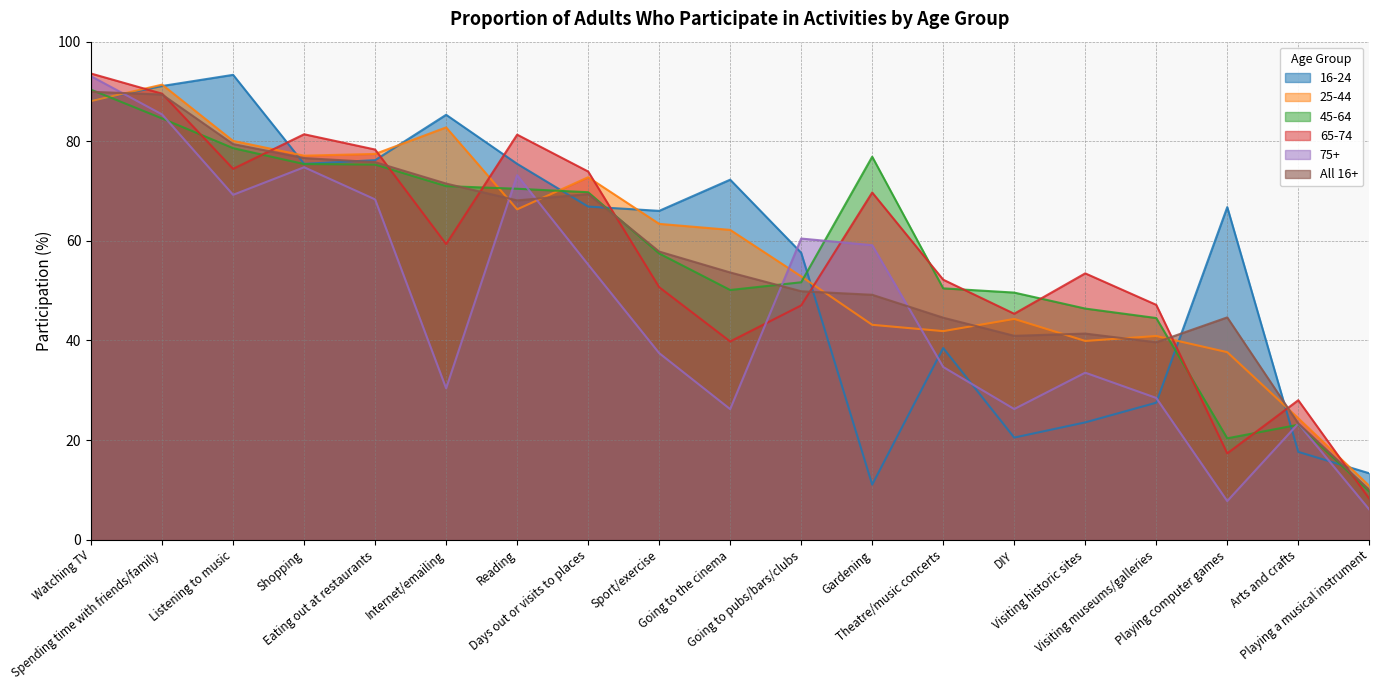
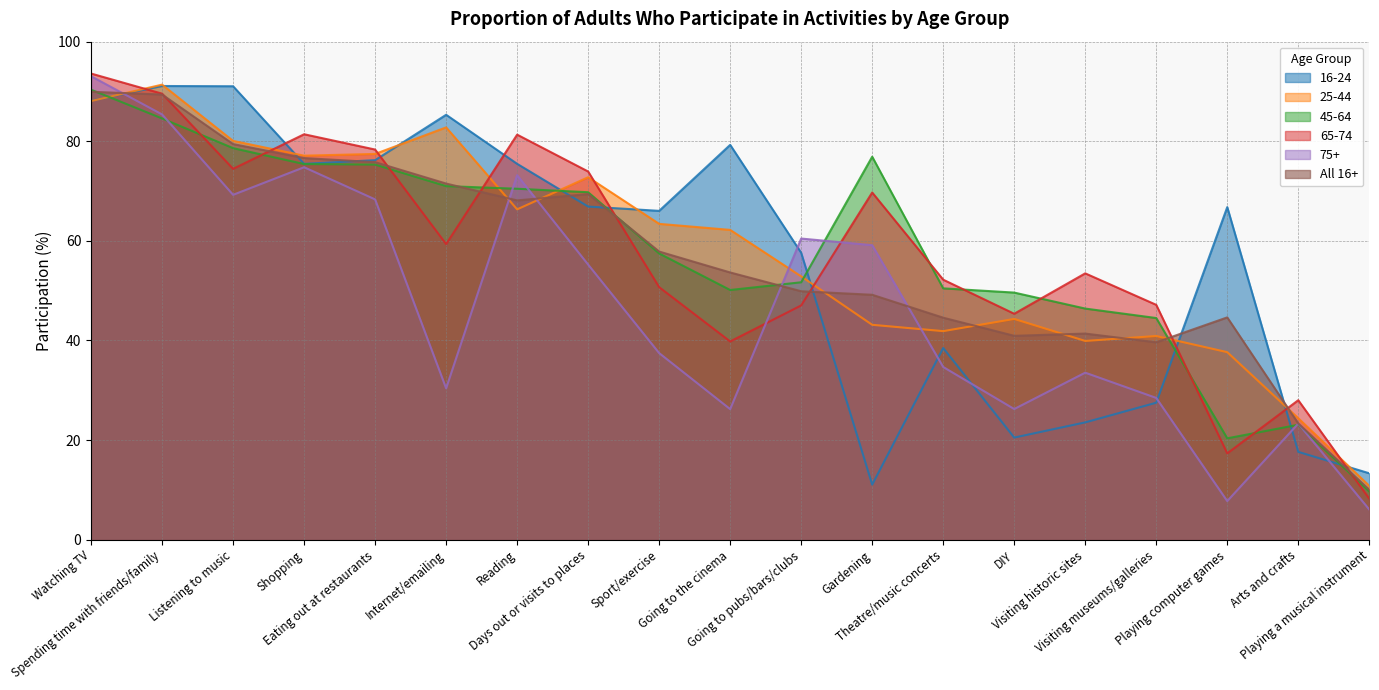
  {
    "16-24": {
-     "Listening to music": 93,
+     "Listening to music": 91,
      "Internet/emailing": 85,
      "Reading": 75,
      "Days out or visits to places": 67,
      "Sport/exercise": 66,
-     "Going to the cinema": 72,
+     "Going to the cinema": 79,
      "Going to pubs/bars/clubs": 58,
      "Gardening": 11,
      "Theatre/music concerts": 38,
      "DIY": 21,
      "Visiting historic sites": 24,
      "Visiting museums/galleries": 28,
      "Playing computer games": 67,
      "Arts and crafts": 18,
      "Playing a musical instrument": 13
    },
    "25-44": {
      "Listening to music": 80,
      "Eating out at restaurants": 77,
      "Internet/emailing": 83,
      "Reading": 66,
      "Days out or visits to places": 73,
      "Sport/exercise": 63,
      "Going to the cinema": 62,
      "Going to pubs/bars/clubs": 53,
      "Gardening": 43,
      "Theatre/music concerts": 42,
      "DIY": 44,
      "Visiting historic sites": 40,
      "Visiting museums/galleries": 41,
      "Playing computer games": 38,
      "Arts and crafts": 24,
      "Playing a musical instrument": 11
    },
    "45-64": {
      "Spending time with friends/family": 85,
      "Listening to music": 79,
      "Reading": 70,
      "Going to the cinema": 50,
      "Going to pubs/bars/clubs": 52,
      "Gardening": 77,
      "Theatre/music concerts": 50,
      "DIY": 50,
      "Visiting historic sites": 46,
      "Visiting museums/galleries": 45,
      "Playing computer games": 20
    },
    "65-74": {
      "Watching TV": 94,
      "Listening to music": 74,
      "Shopping": 81,
      "Eating out at restaurants": 78,
      "Internet/emailing": 59,
      "Reading": 81,
      "Days out or visits to places": 74,
      "Sport/exercise": 51,
      "Going to the cinema": 40,
      "Going to pubs/bars/clubs": 47,
      "Gardening": 70,
      "Theatre/music concerts": 52,
      "DIY": 45,
      "Visiting historic sites": 53,
      "Visiting museums/galleries": 47,
      "Playing computer games": 17,
      "Arts and crafts": 28,
      "Playing a musical instrument": 8
    },
    "75+": {
      "Watching TV": 93,
      "Spending time with friends/family": 85,
      "Listening to music": 69,
      "Shopping": 75,
      "Eating out at restaurants": 68,
      "Internet/emailing": 30,
      "Reading": 73,
      "Days out or visits to places": 55,
      "Sport/exercise": 37,
      "Going to the cinema": 26,
      "Going to pubs/bars/clubs": 60,
      "Gardening": 59,
      "Theatre/music concerts": 35,
      "DIY": 26,
      "Visiting historic sites": 34,
      "Visiting museums/galleries": 28,
      "Playing computer games": 8,
      "Playing a musical instrument": 6
    },
    "All 16+": {
      "Listening to music": 79,
      "Reading": 68,
      "Going to the cinema": 54,
      "Going to pubs/bars/clubs": 50,
      "Gardening": 49,
      "Theatre/music concerts": 45,
      "DIY": 41,
      "Visiting historic sites": 41,
      "Visiting museums/galleries": 40,
      "Playing computer games": 45
    }
  }
